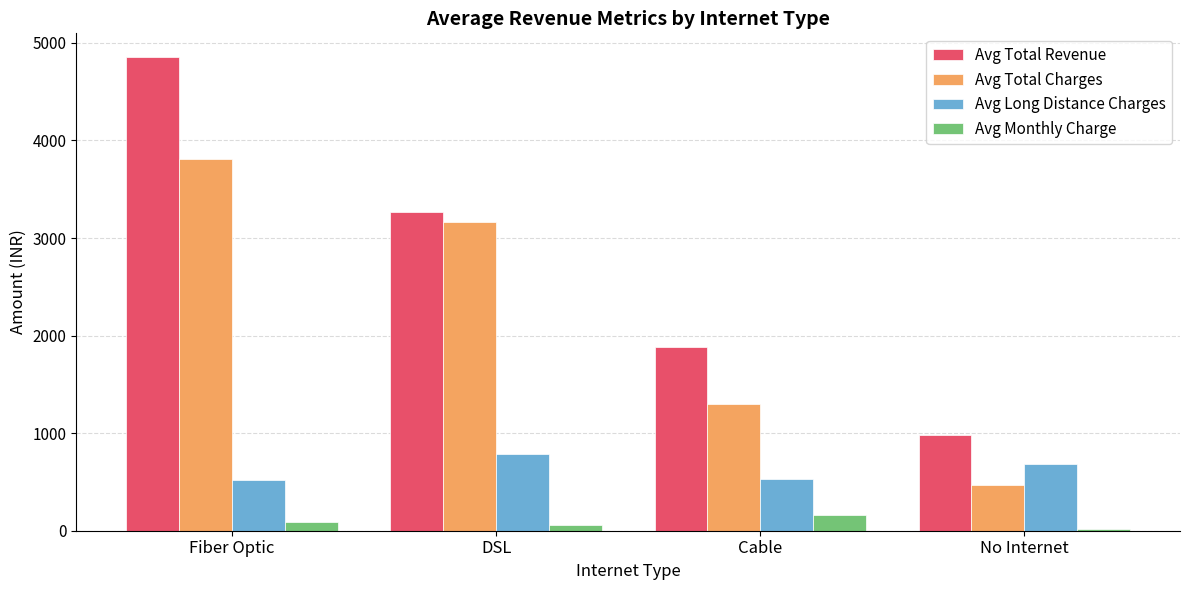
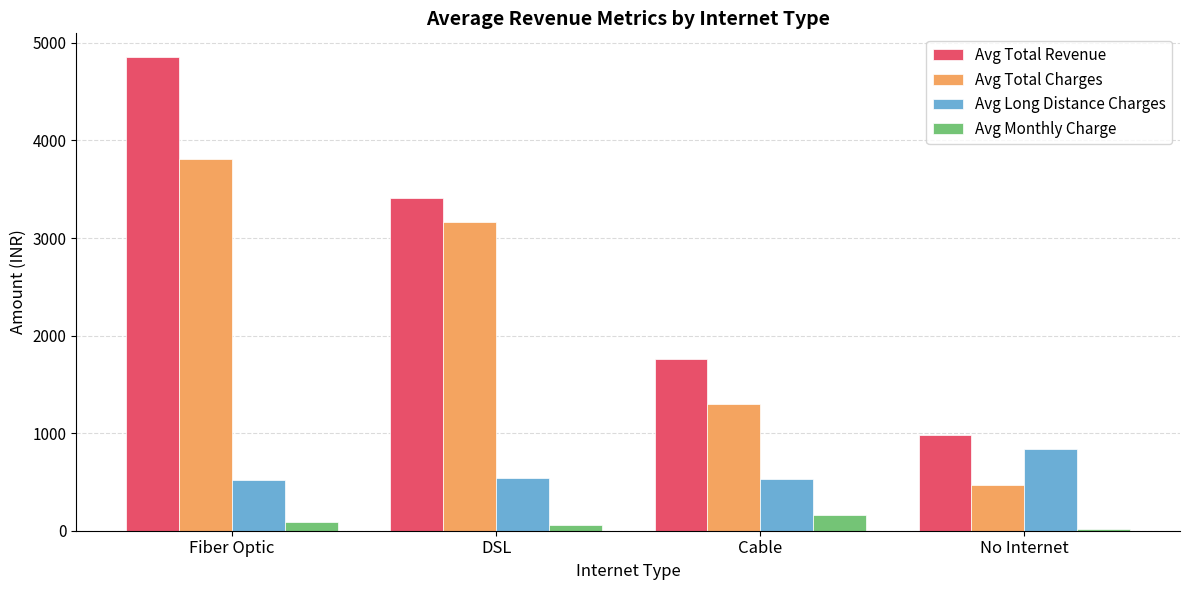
  {
    "Avg Total Revenue": {
      "Fiber Optic": 4900,
-     "DSL": 3300,
-     "Cable": 1900,
+     "DSL": 3400,
+     "Cable": 1800,
      "No Internet": 1000
    },
    "Avg Total Charges": {
      "Fiber Optic": 3800,
      "DSL": 3200,
      "Cable": 1300,
      "No Internet": 500
    },
    "Avg Long Distance Charges": {
      "Fiber Optic": 500,
-     "DSL": 800,
+     "DSL": 500,
      "Cable": 500,
-     "No Internet": 700
+     "No Internet": 800
    },
    "Avg Monthly Charge": {
      "Fiber Optic": 100,
      "DSL": 100,
      "Cable": 200
    }
  }
